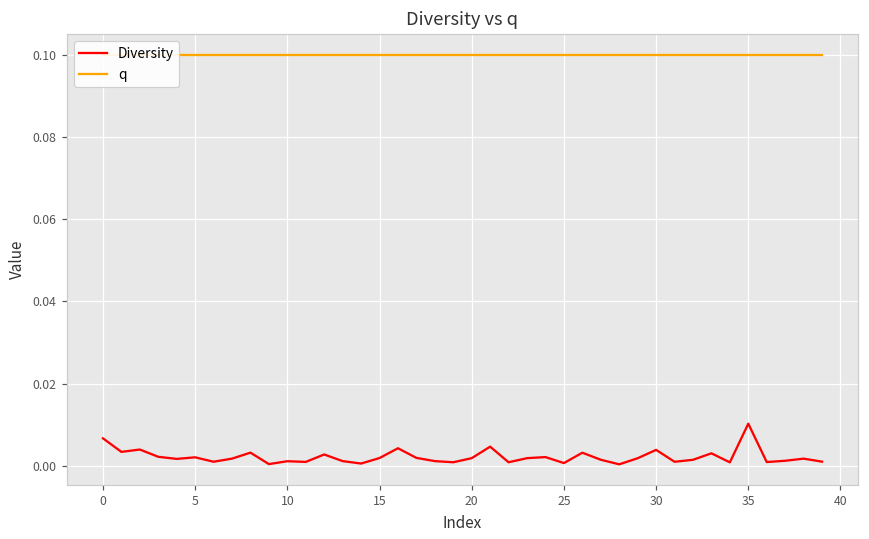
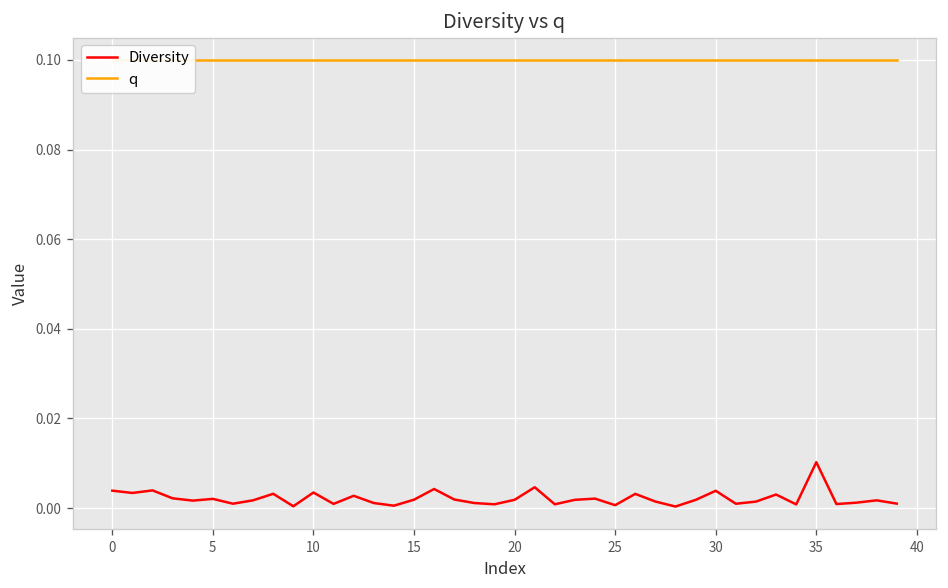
  {
    "Diversity": {
-     "0": 0.007,
+     "0": 0.004,
      "5": 0.002,
-     "10": 0.001,
+     "10": 0.003,
      "15": 0.002,
      "20": 0.002,
      "25": 0.001,
      "30": 0.004,
      "35": 0.010
    },
    "q": {
      "5": 0.100,
      "10": 0.100,
      "15": 0.100,
      "20": 0.100,
      "25": 0.100,
      "30": 0.100,
      "35": 0.100
    }
  }
